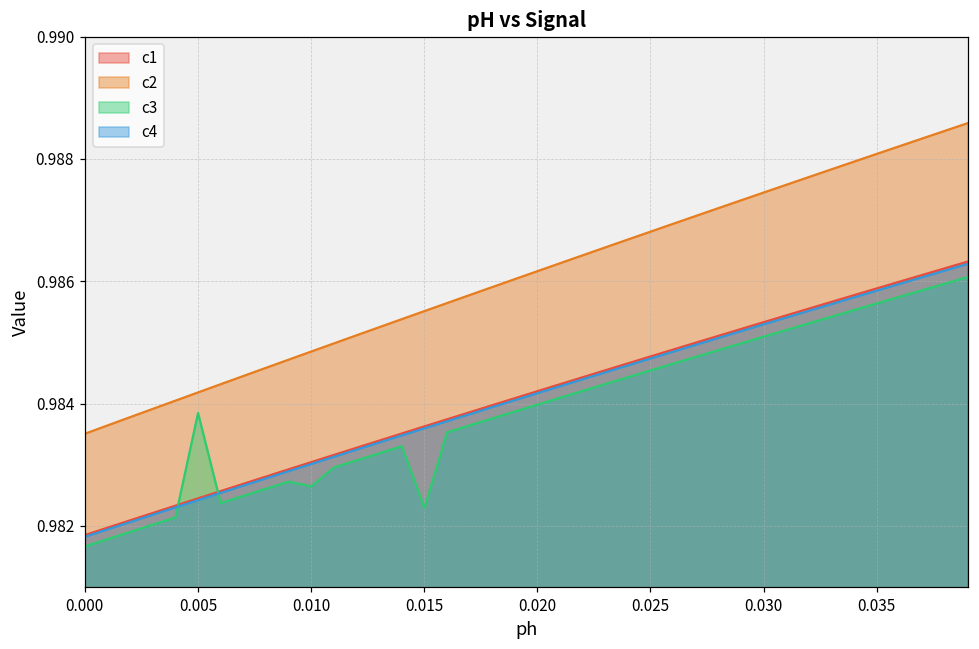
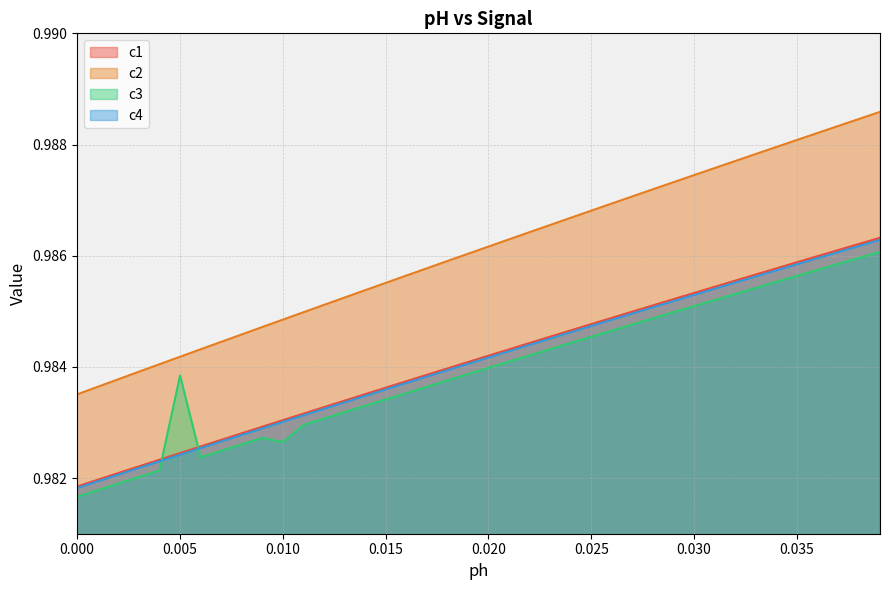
  {
    "c3": {
      "0.000": 0.9817,
      "0.005": 0.9838,
      "0.010": 0.9826,
-     "0.015": 0.9823
+     "0.015": 0.9834
    }
  }
